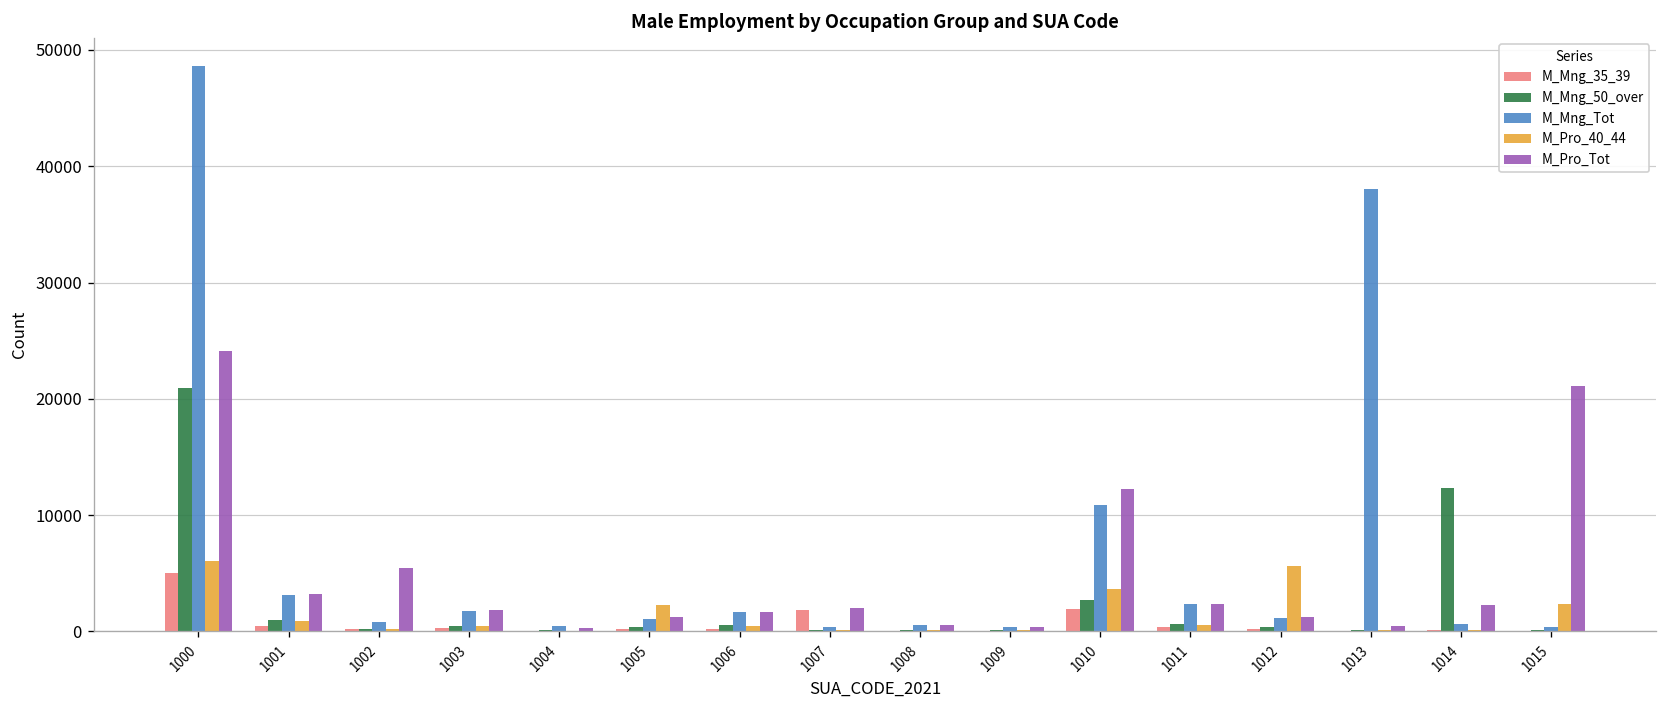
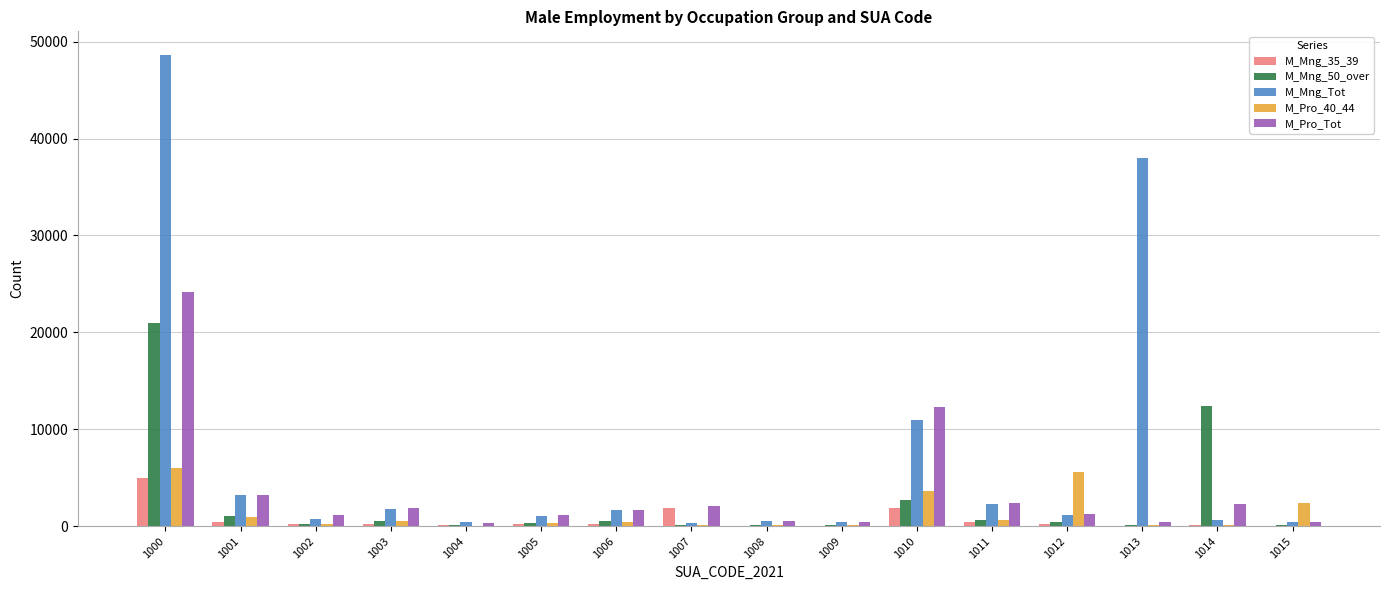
  {
    "M_Mng_35_39": {
      "1000": 5000,
      "1001": 0,
      "1003": 0,
      "1007": 2000,
      "1010": 2000,
      "1011": 0
    },
    "M_Mng_50_over": {
      "1000": 21000,
      "1001": 1000,
      "1003": 1000,
      "1005": 0,
      "1006": 1000,
      "1010": 3000,
      "1011": 1000,
      "1012": 0,
      "1014": 12000
    },
    "M_Mng_Tot": {
      "1000": 49000,
      "1001": 3000,
      "1002": 1000,
      "1003": 2000,
      "1004": 0,
      "1005": 1000,
      "1006": 2000,
      "1007": 0,
      "1008": 1000,
      "1009": 0,
      "1010": 11000,
      "1011": 2000,
      "1012": 1000,
      "1013": 38000,
      "1014": 1000,
      "1015": 0
    },
    "M_Pro_40_44": {
      "1000": 6000,
      "1001": 1000,
      "1003": 1000,
-     "1005": 2000,
+     "1005": 0,
      "1006": 0,
      "1010": 4000,
      "1011": 1000,
      "1012": 6000,
      "1015": 2000
    },
    "M_Pro_Tot": {
      "1000": 24000,
      "1001": 3000,
-     "1002": 5000,
+     "1002": 1000,
      "1003": 2000,
      "1004": 0,
      "1005": 1000,
      "1006": 2000,
      "1007": 2000,
      "1008": 1000,
      "1009": 0,
      "1010": 12000,
      "1011": 2000,
      "1012": 1000,
      "1013": 0,
      "1014": 2000,
-     "1015": 21000
+     "1015": 0
    }
  }
